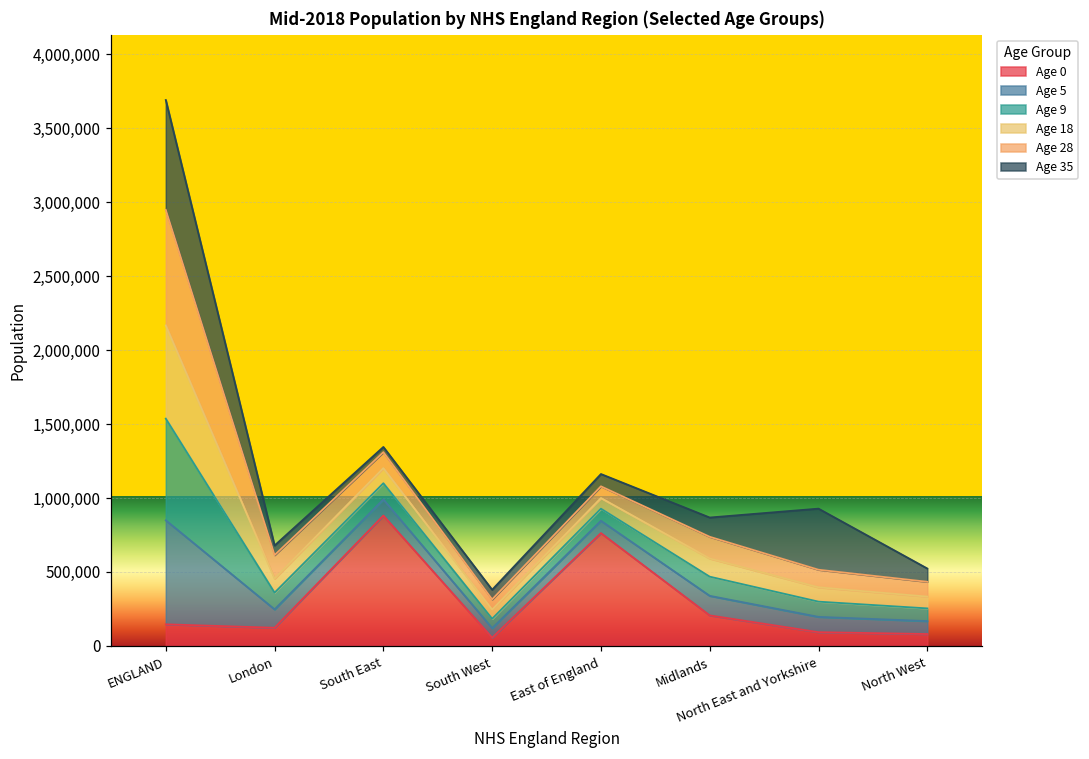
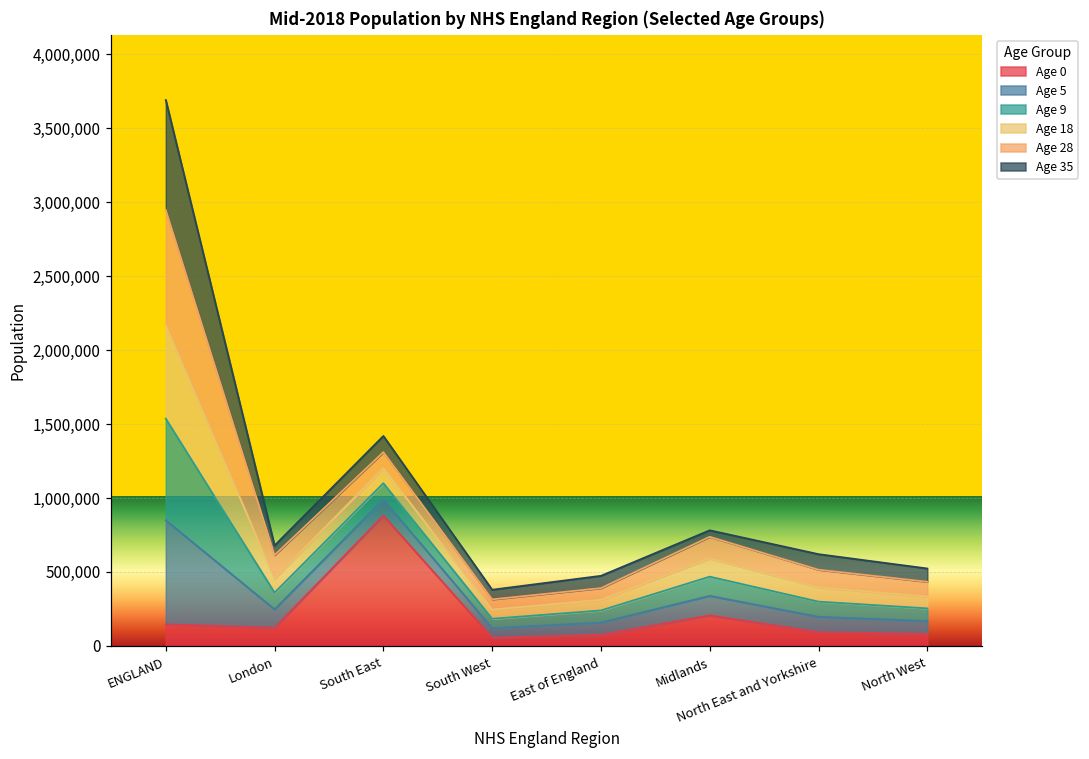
  {
    "Age 0": {
      "ENGLAND": "150,000",
      "London": "120,000",
      "South East": "880,000",
      "South West": "60,000",
-     "East of England": "760,000",
+     "East of England": "70,000",
      "Midlands": "210,000",
      "North East and Yorkshire": "90,000",
      "North West": "80,000"
    },
    "Age 35": {
      "ENGLAND": "740,000",
      "London": "60,000",
-     "South East": "40,000",
+     "South East": "110,000",
      "South West": "60,000",
      "East of England": "80,000",
-     "Midlands": "130,000",
-     "North East and Yorkshire": "410,000",
+     "Midlands": "40,000",
+     "North East and Yorkshire": "110,000",
      "North West": "90,000"
    }
  }
